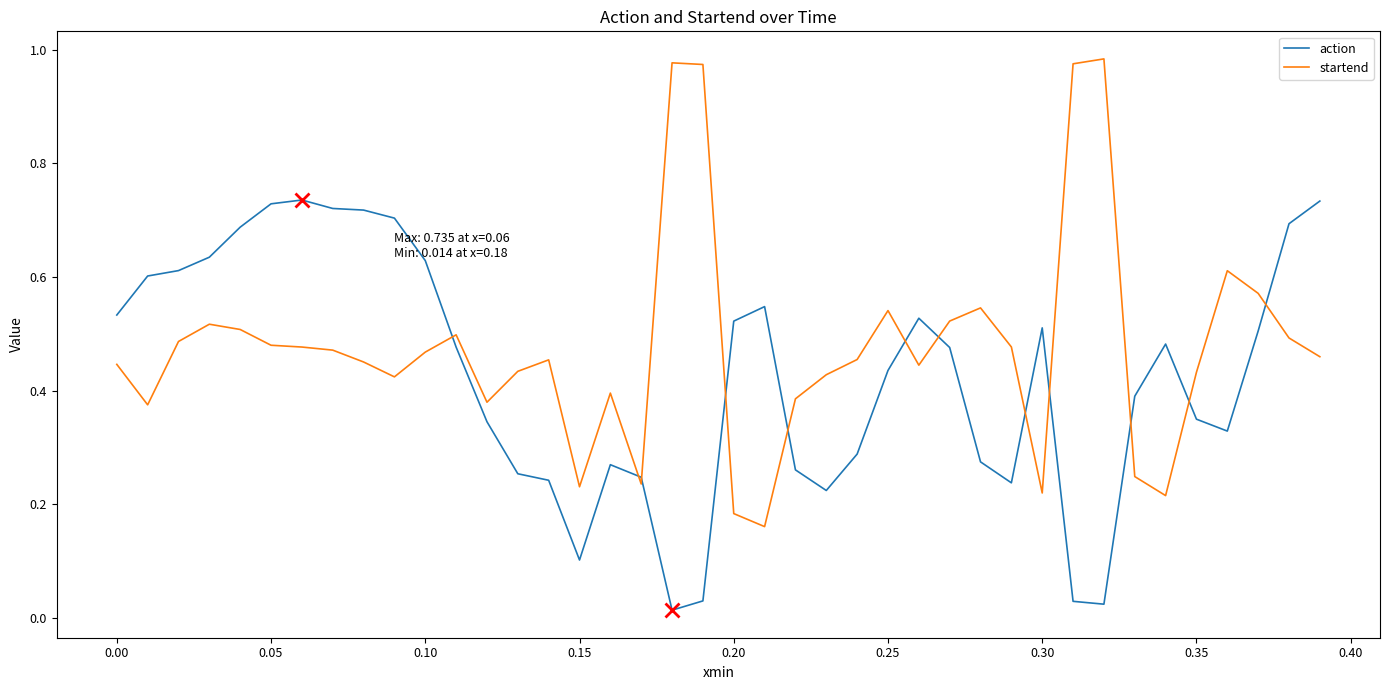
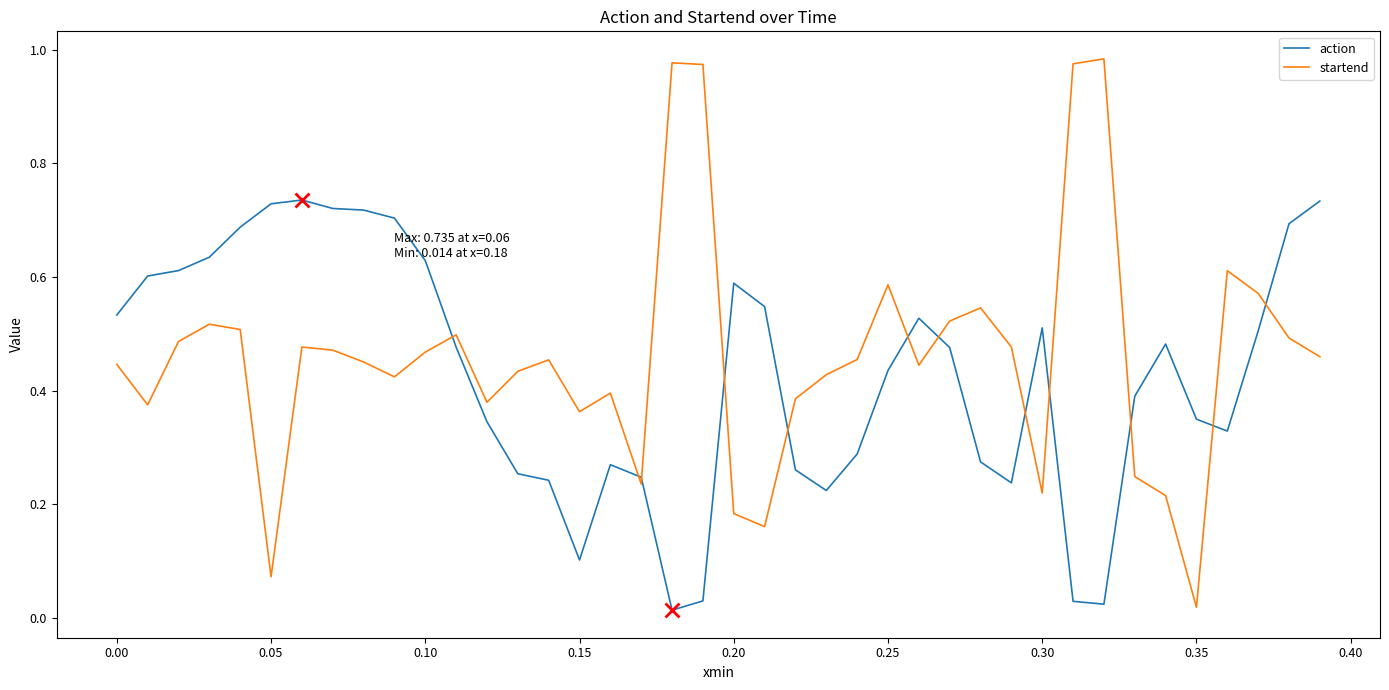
  {
    "action": {
      "0.00": 0.53,
      "0.05": 0.73,
      "0.15": 0.10,
-     "0.20": 0.52,
+     "0.20": 0.59,
      "0.25": 0.44,
      "0.30": 0.51,
      "0.35": 0.35
    },
    "startend": {
      "0.00": 0.45,
-     "0.05": 0.48,
+     "0.05": 0.07,
      "0.10": 0.47,
-     "0.15": 0.23,
+     "0.15": 0.36,
      "0.20": 0.18,
-     "0.25": 0.54,
+     "0.25": 0.59,
      "0.30": 0.22,
-     "0.35": 0.43
+     "0.35": 0.02
    }
  }
